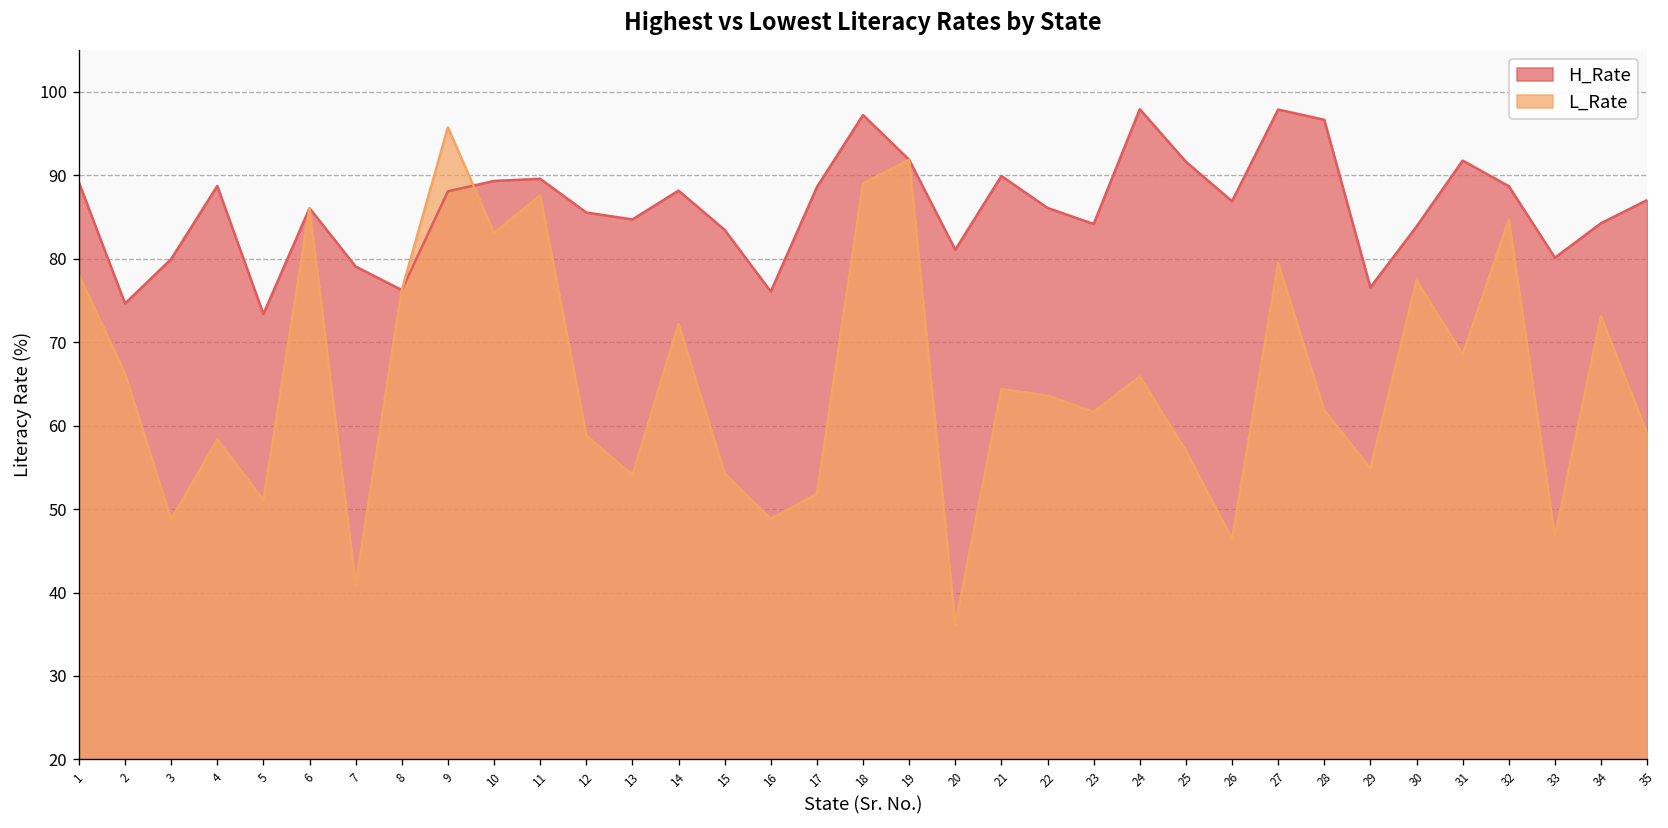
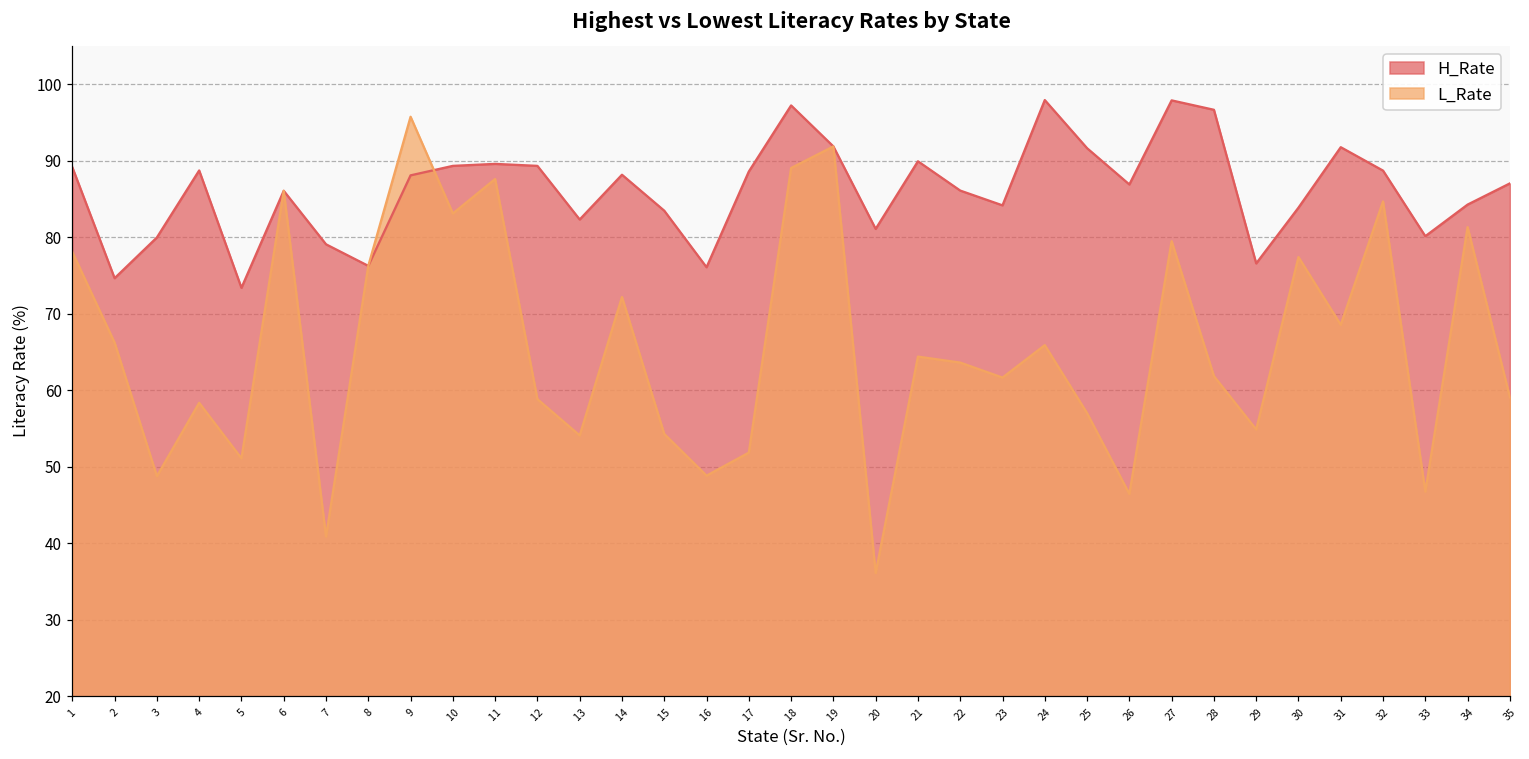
  {
    "H_Rate": {
      "1": 89,
      "2": 75,
      "3": 80,
      "4": 89,
      "5": 73,
      "7": 79,
      "9": 88,
      "10": 89,
      "11": 90,
-     "12": 86,
-     "13": 85,
+     "12": 89,
+     "13": 82,
      "14": 88,
      "15": 83,
      "16": 76,
      "17": 89,
      "18": 97,
      "20": 81,
      "21": 90,
      "22": 86,
      "23": 84,
      "24": 98,
      "25": 92,
      "26": 87,
      "27": 98,
      "28": 97,
      "29": 77,
      "30": 84,
      "31": 92,
      "32": 89,
      "33": 80,
      "34": 84,
      "35": 87
    },
    "L_Rate": {
      "1": 78,
      "2": 66,
      "3": 49,
      "4": 58,
      "5": 51,
      "7": 41,
      "9": 96,
      "10": 83,
      "11": 88,
      "12": 59,
      "13": 54,
      "14": 72,
      "15": 54,
      "16": 49,
      "17": 52,
      "18": 89,
      "20": 36,
      "21": 64,
      "22": 64,
      "23": 62,
      "24": 66,
      "25": 57,
      "26": 46,
      "27": 79,
      "28": 62,
      "29": 55,
      "30": 77,
      "31": 69,
      "32": 85,
      "33": 47,
-     "34": 73,
+     "34": 81,
      "35": 59
    }
  }
